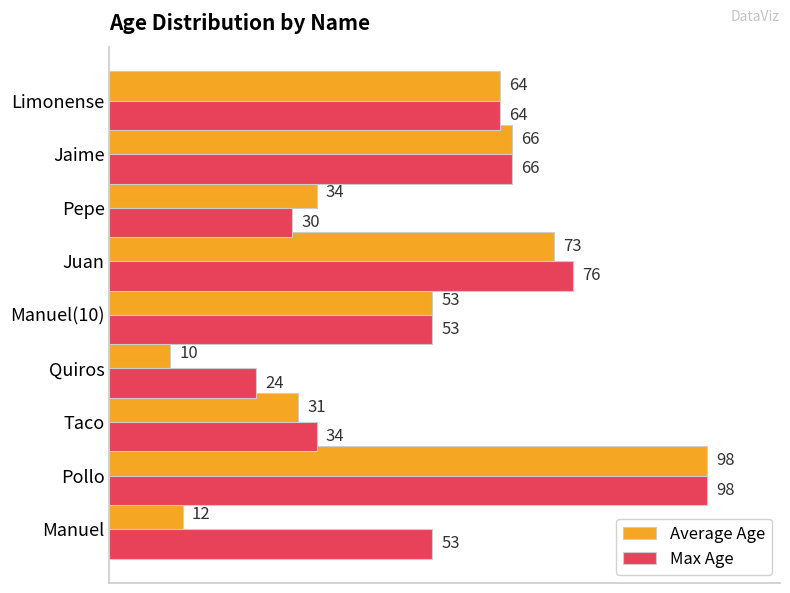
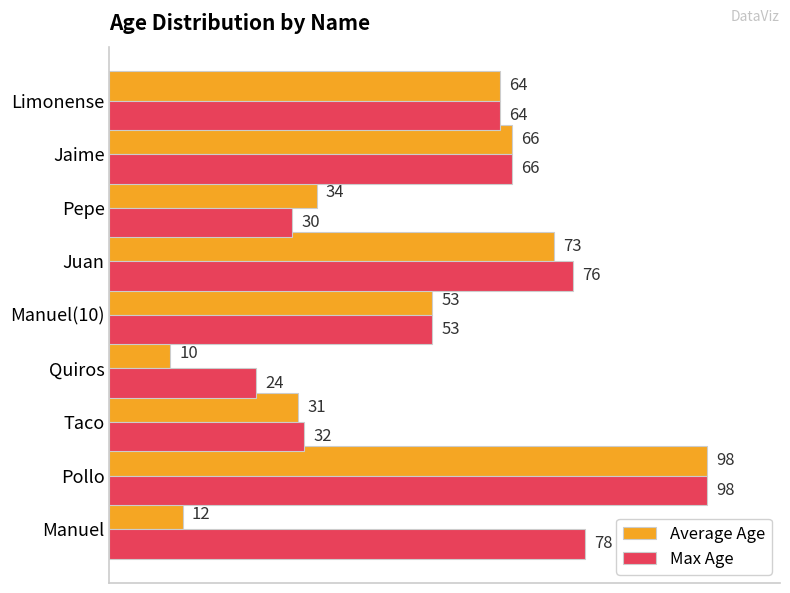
  {
    "Average Age": {
      "Limonense": 64,
      "Jaime": 66,
      "Pepe": 34,
      "Juan": 73,
      "Manuel(10)": 53,
      "Quiros": 10,
      "Taco": 31,
      "Pollo": 98,
      "Manuel": 12
    },
    "Max Age": {
      "Limonense": 64,
      "Jaime": 66,
      "Pepe": 30,
      "Juan": 76,
      "Manuel(10)": 53,
      "Quiros": 24,
-     "Taco": 34,
+     "Taco": 32,
      "Pollo": 98,
-     "Manuel": 53
+     "Manuel": 78
    }
  }
